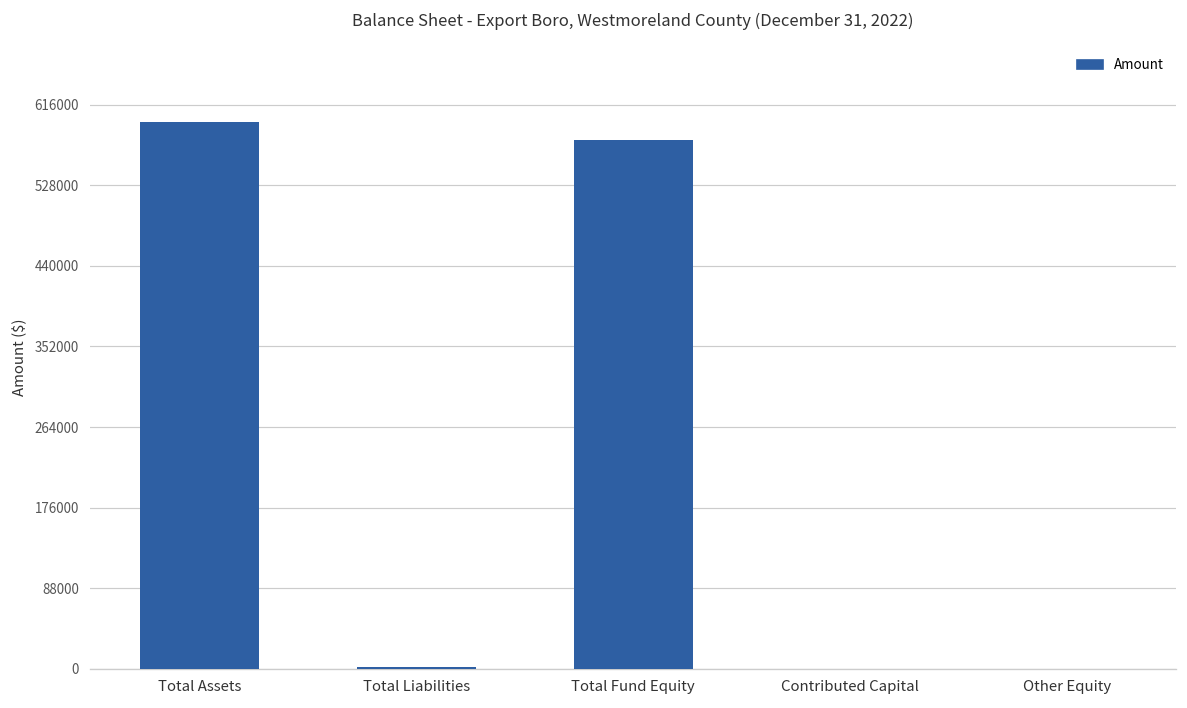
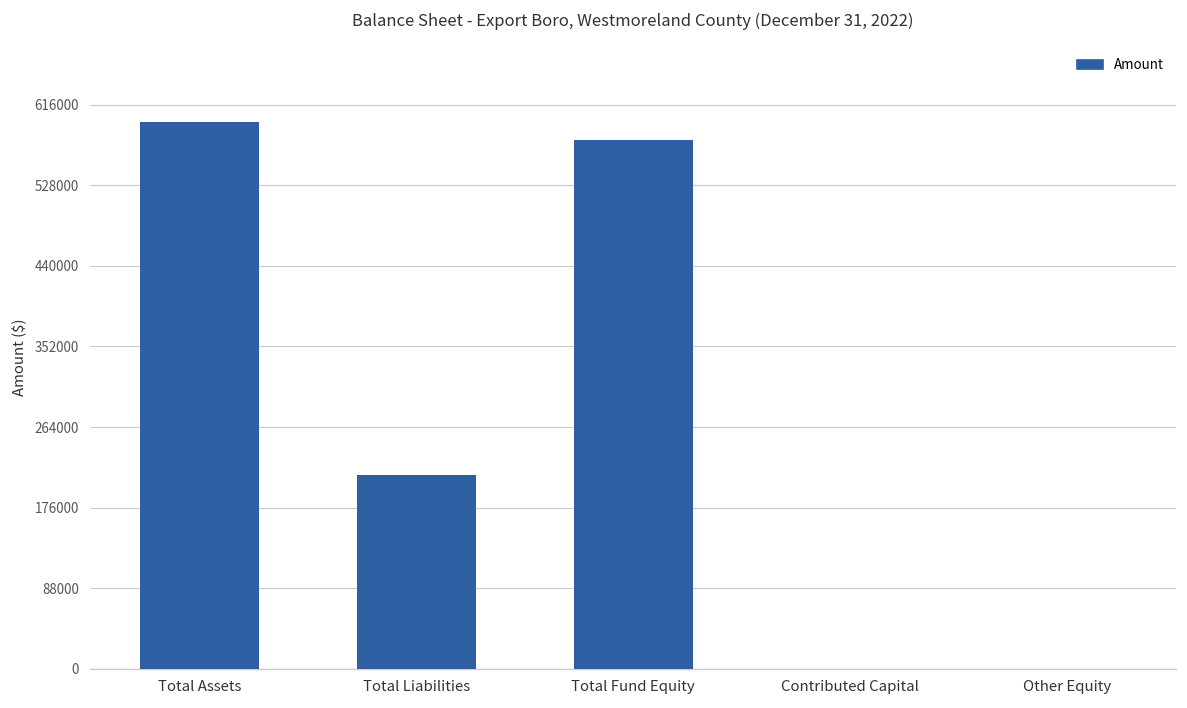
  {
    "Total Assets": 600000,
-   "Total Liabilities": 0,
+   "Total Liabilities": 210000,
    "Total Fund Equity": 580000,
    "Contributed Capital": 0,
    "Other Equity": 0
  }
